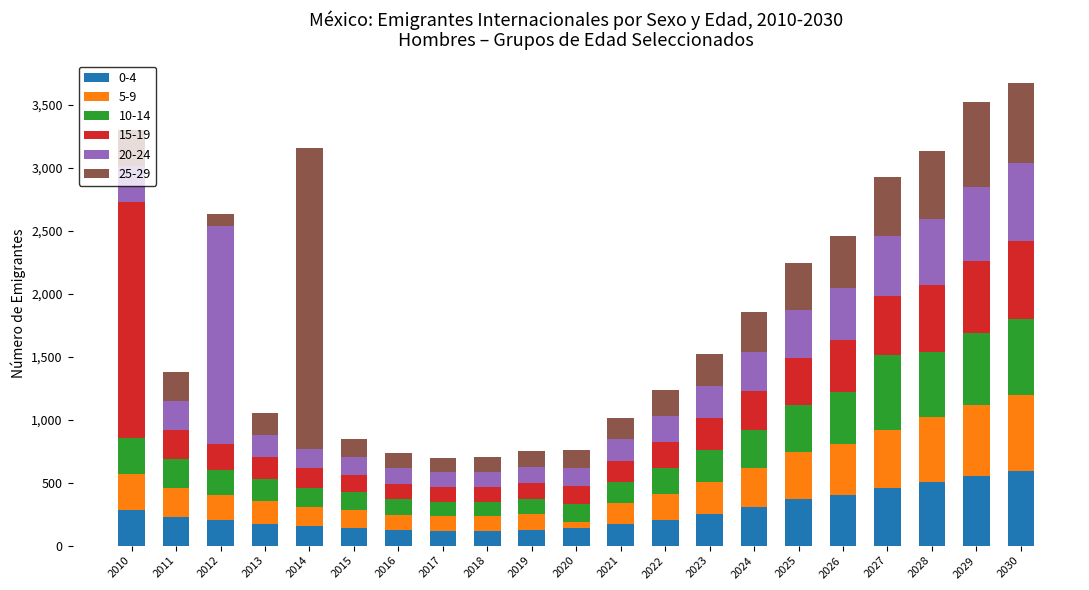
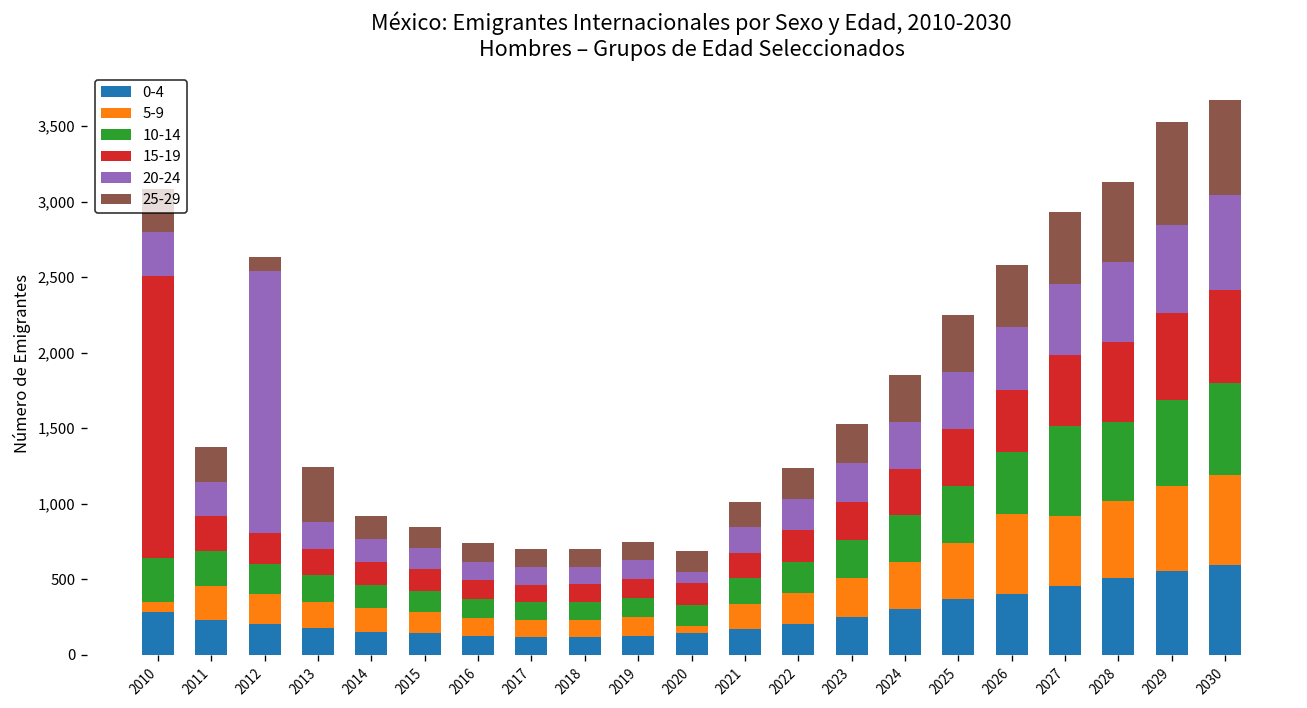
  {
    "0-4": {
      "2010": "290",
      "2011": "230",
      "2012": "200",
      "2013": "180",
      "2014": "150",
      "2015": "140",
      "2016": "120",
      "2017": "120",
      "2018": "120",
      "2019": "120",
      "2020": "140",
      "2021": "170",
      "2022": "200",
      "2023": "250",
      "2024": "310",
      "2025": "370",
      "2026": "400",
      "2027": "460",
      "2028": "510",
      "2029": "560",
      "2030": "590"
    },
    "5-9": {
-     "2010": "290",
+     "2010": "70",
      "2011": "230",
      "2012": "200",
      "2013": "180",
      "2014": "150",
      "2015": "140",
      "2016": "120",
      "2017": "120",
      "2018": "120",
      "2019": "120",
      "2020": "50",
      "2021": "170",
      "2022": "210",
      "2023": "250",
      "2024": "310",
      "2025": "370",
-     "2026": "410",
+     "2026": "530",
      "2027": "460",
      "2028": "510",
      "2029": "560",
      "2030": "600"
    },
    "10-14": {
      "2010": "290",
      "2011": "230",
      "2012": "200",
      "2013": "180",
      "2014": "150",
      "2015": "140",
      "2016": "120",
      "2017": "120",
      "2018": "120",
      "2019": "120",
      "2020": "140",
      "2021": "170",
      "2022": "210",
      "2023": "250",
      "2024": "310",
      "2025": "380",
      "2026": "410",
      "2027": "600",
      "2028": "520",
      "2029": "570",
      "2030": "610"
    },
    "15-19": {
      "2010": "1,870",
      "2011": "230",
      "2012": "200",
      "2013": "180",
      "2014": "150",
      "2015": "140",
      "2016": "120",
      "2017": "120",
      "2018": "120",
      "2019": "130",
      "2020": "140",
      "2021": "170",
      "2022": "210",
      "2023": "250",
      "2024": "310",
      "2025": "380",
      "2026": "410",
      "2027": "470",
      "2028": "530",
      "2029": "580",
      "2030": "620"
    },
    "20-24": {
      "2011": "230",
      "2012": "1,730",
      "2013": "180",
      "2014": "150",
      "2015": "140",
      "2016": "120",
      "2017": "120",
      "2018": "120",
      "2019": "130",
-     "2020": "140",
+     "2020": "70",
      "2021": "170",
      "2022": "210",
      "2023": "260",
      "2024": "310",
      "2025": "380",
      "2026": "410",
      "2027": "470",
      "2028": "530",
      "2029": "580",
      "2030": "620"
    },
    "25-29": {
      "2011": "230",
      "2012": "100",
-     "2013": "180",
-     "2014": "2,390",
+     "2013": "360",
+     "2014": "150",
      "2015": "140",
      "2016": "120",
      "2017": "120",
      "2018": "120",
      "2019": "130",
      "2020": "140",
      "2021": "170",
      "2022": "210",
      "2023": "260",
      "2024": "310",
      "2025": "380",
      "2026": "410",
      "2027": "470",
      "2028": "530",
      "2029": "680",
      "2030": "630"
    }
  }
